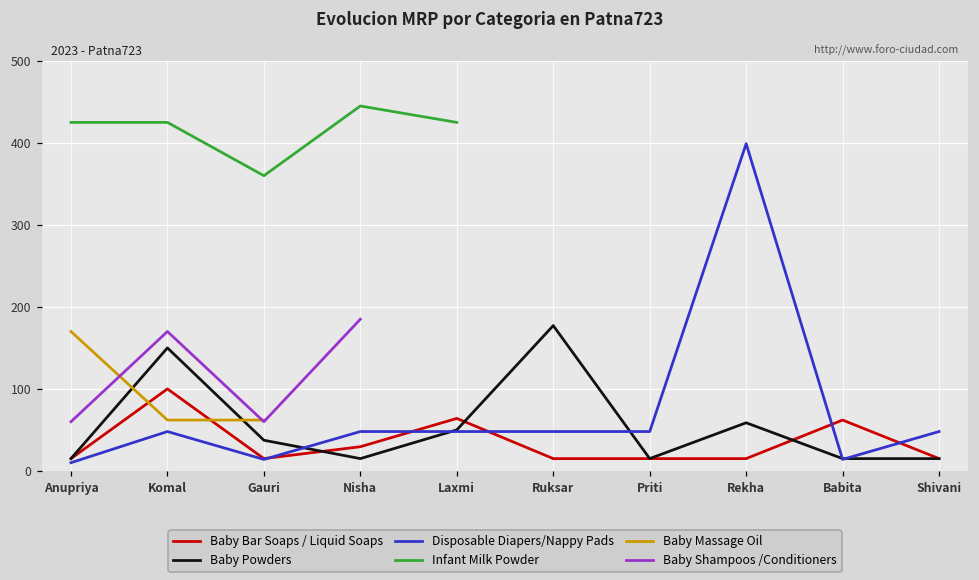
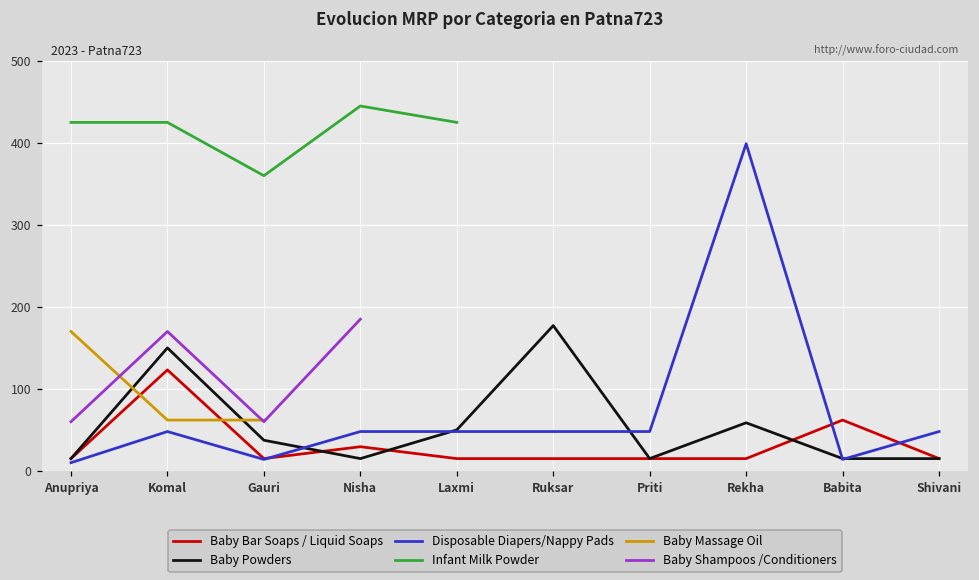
  {
    "Baby Bar Soaps / Liquid Soaps": {
-     "Komal": 100,
+     "Komal": 120,
      "Nisha": 30,
-     "Laxmi": 60,
+     "Laxmi": 20,
      "Ruksar": 20,
      "Rekha": 20,
      "Babita": 60
    },
    "Baby Powders": {
      "Komal": 150,
      "Gauri": 40,
      "Nisha": 20,
      "Ruksar": 180,
      "Rekha": 60
    },
    "Disposable Diapers/Nappy Pads": {
      "Anupriya": 10,
      "Komal": 50,
      "Nisha": 50,
      "Ruksar": 50,
      "Priti": 50,
      "Rekha": 400,
      "Shivani": 50
    },
    "Infant Milk Powder": {
      "Anupriya": 430,
      "Komal": 430,
      "Gauri": 360,
      "Nisha": 450,
      "Laxmi": 430
    },
    "Baby Massage Oil": {
      "Anupriya": 170,
      "Komal": 60,
      "Laxmi": 170
    },
    "Baby Shampoos /Conditioners": {
      "Anupriya": 60,
      "Komal": 170,
      "Nisha": 190
    }
  }
